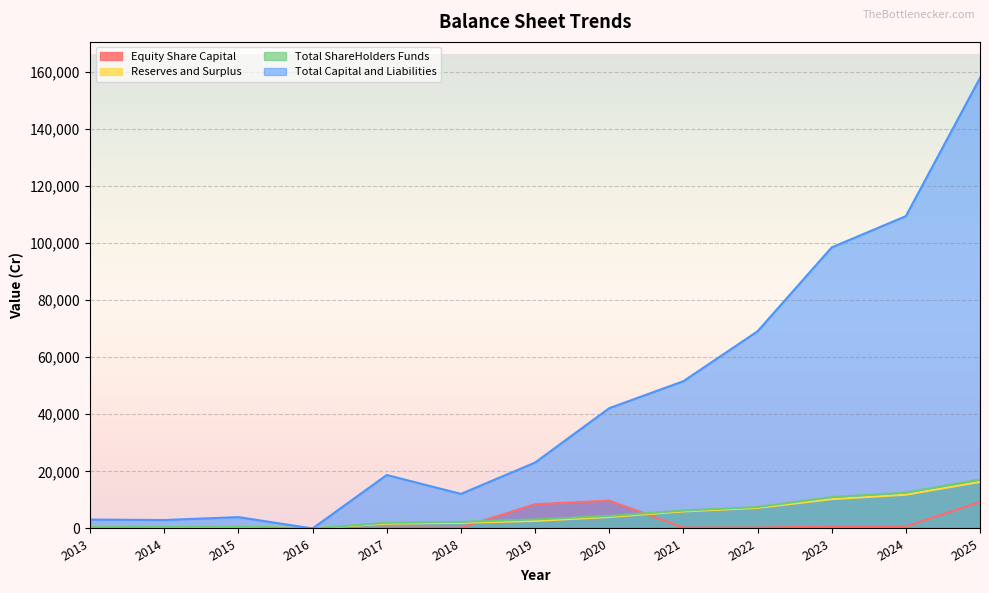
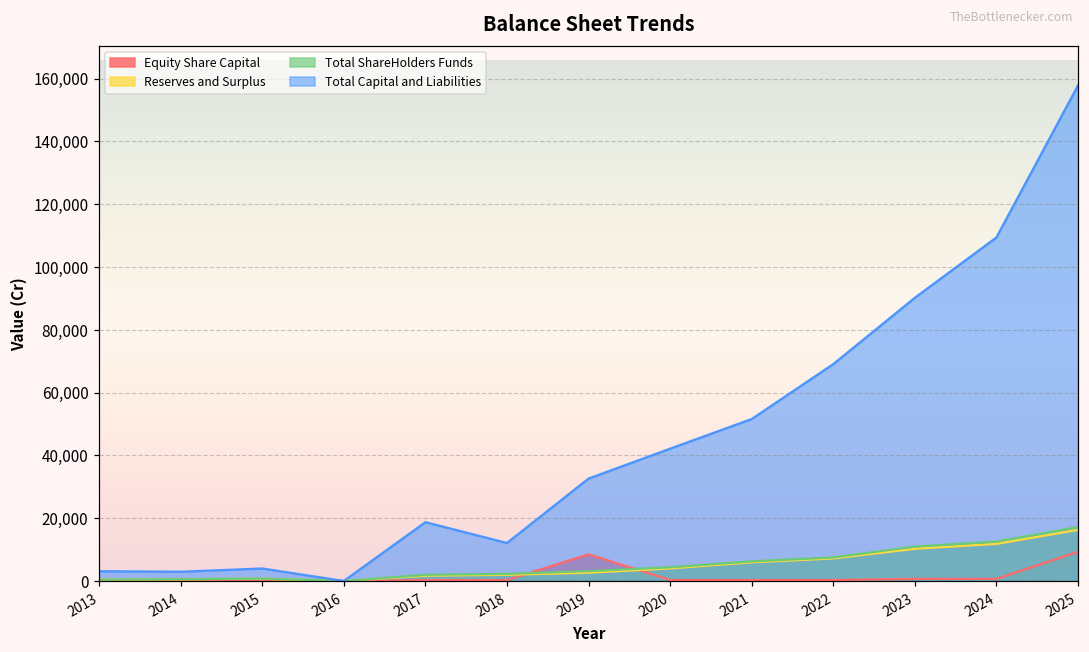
  {
    "Equity Share Capital": {
      "2017": "0",
      "2018": "0",
      "2019": "8,000",
-     "2020": "10,000",
+     "2020": "0",
      "2021": "0",
      "2022": "0",
      "2023": "1,000",
      "2024": "1,000",
      "2025": "9,000"
    },
    "Total Capital and Liabilities": {
      "2013": "3,000",
      "2014": "3,000",
      "2015": "4,000",
      "2017": "19,000",
      "2018": "12,000",
-     "2019": "23,000",
+     "2019": "33,000",
      "2020": "42,000",
      "2021": "52,000",
      "2022": "69,000",
-     "2023": "98,000",
+     "2023": "90,000",
      "2024": "109,000",
      "2025": "158,000"
    }
  }
